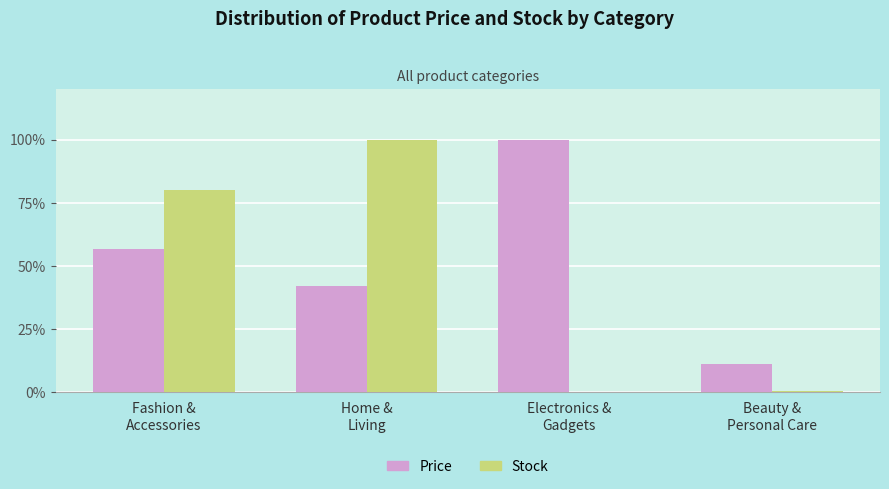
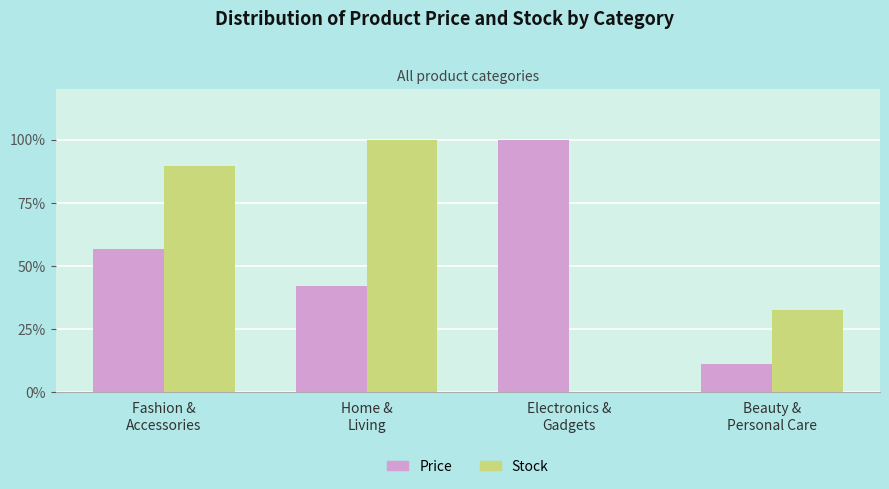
  {
    "Price": {
      "Fashion & Accessories": "57%",
      "Home & Living": "42%",
      "Electronics & Gadgets": "100%",
      "Beauty & Personal Care": "11%"
    },
    "Stock": {
-     "Fashion & Accessories": "80%",
+     "Fashion & Accessories": "89%",
      "Home & Living": "100%",
      "Electronics & Gadgets": "0%",
-     "Beauty & Personal Care": "0%"
+     "Beauty & Personal Care": "32%"
    }
  }
